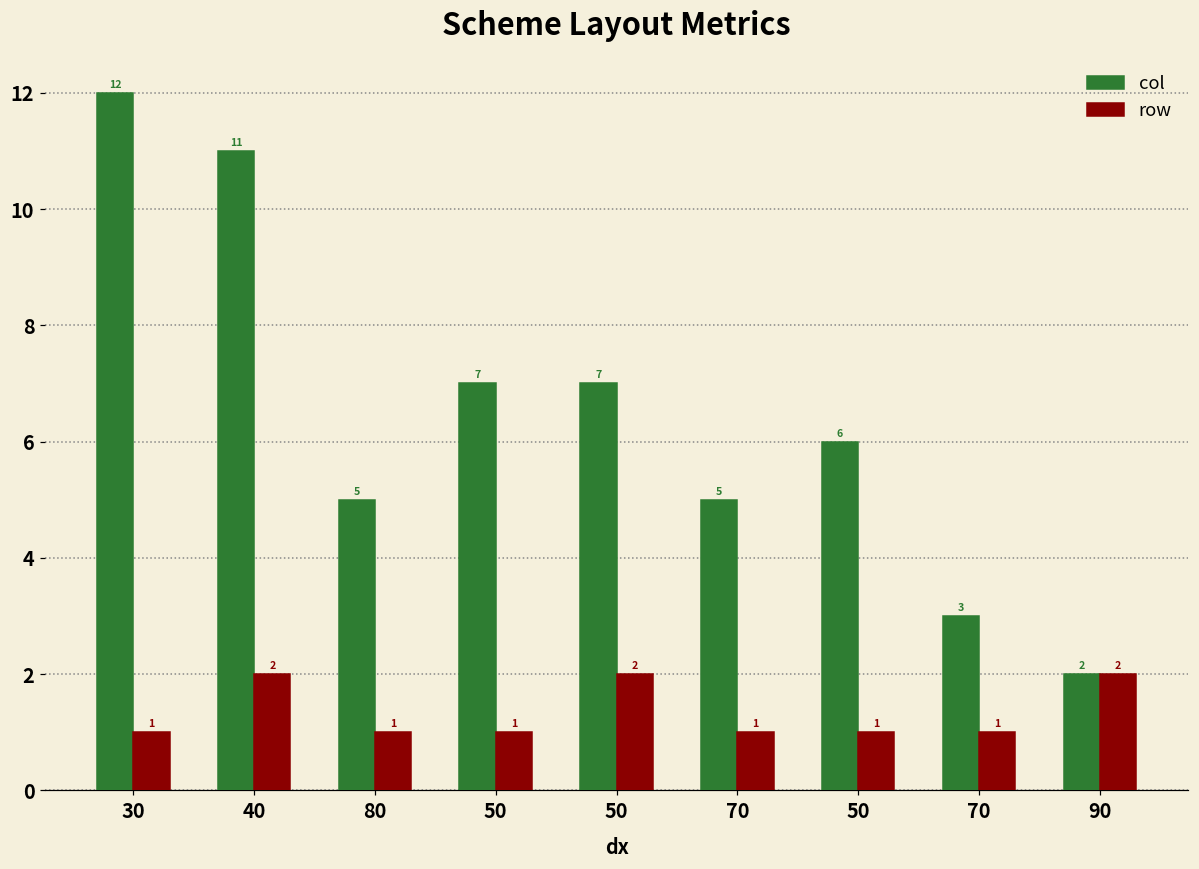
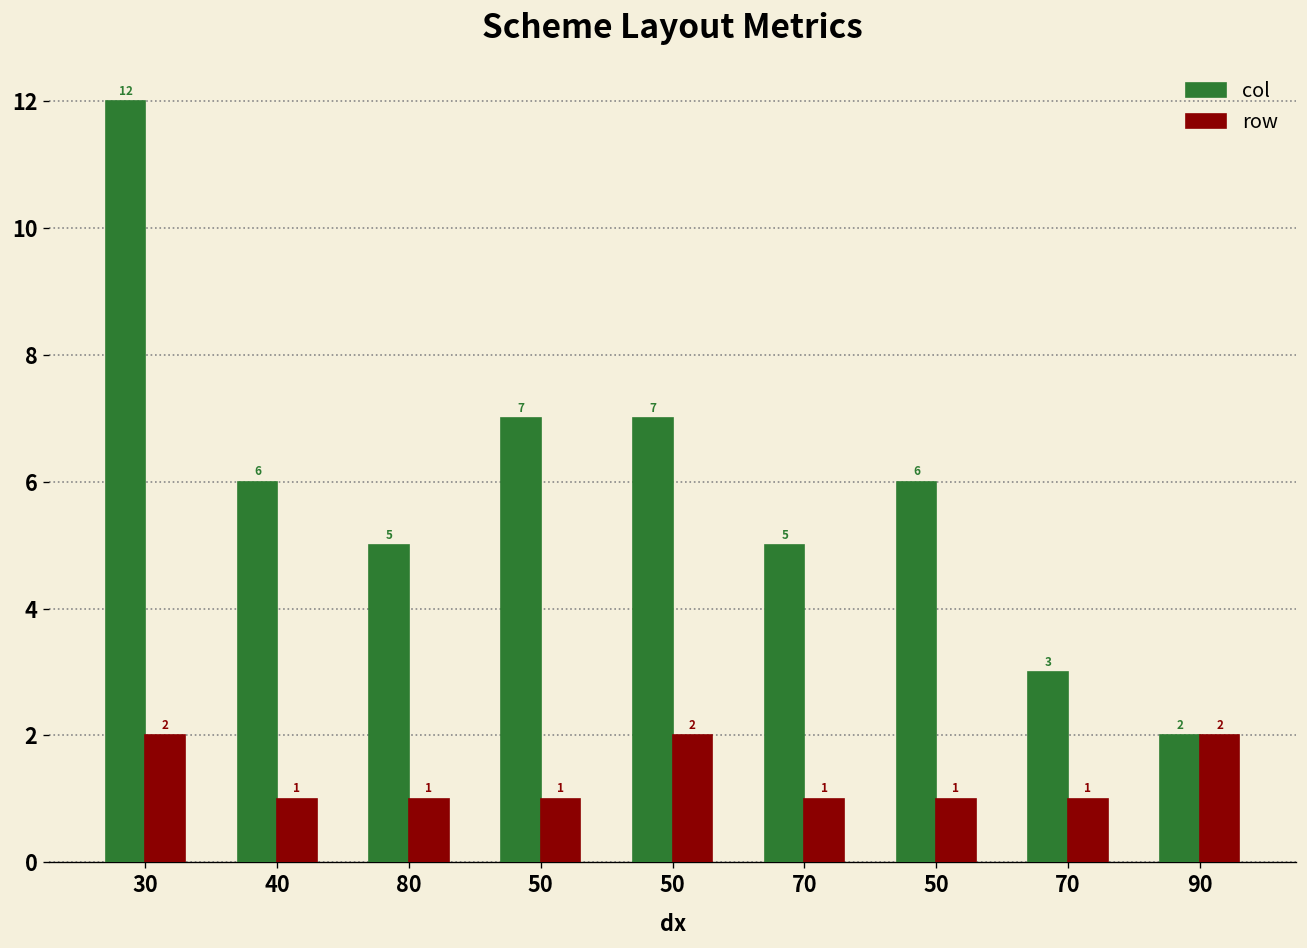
  {
    "col": {
      "30": 12,
-     "40": 11,
+     "40": 6,
      "80": 5,
      "90": 2
    },
    "row": {
-     "30": 1,
-     "40": 2,
+     "30": 2,
+     "40": 1,
      "80": 1,
      "90": 2
    }
  }
